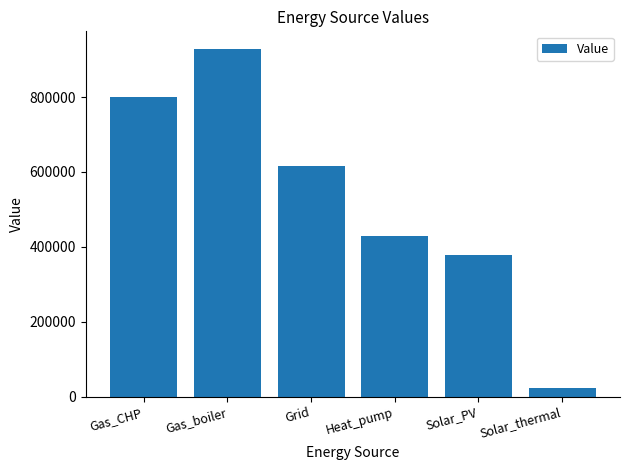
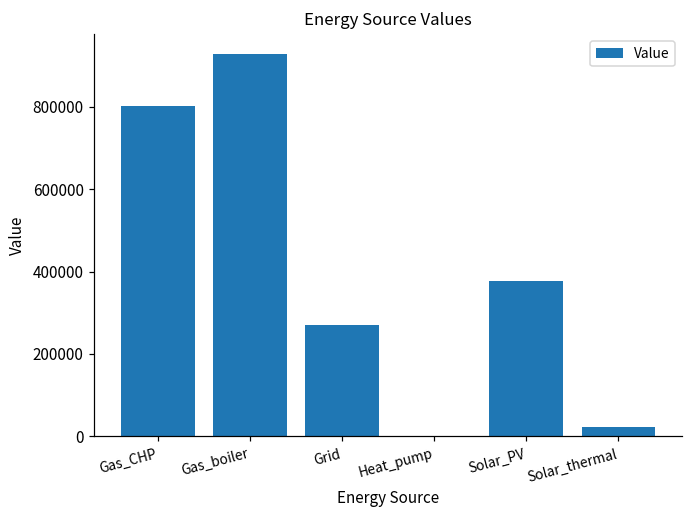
  {
    "Gas_CHP": 800000,
    "Gas_boiler": 930000,
-   "Grid": 620000,
-   "Heat_pump": 430000,
+   "Grid": 270000,
+   "Heat_pump": 0,
    "Solar_PV": 380000,
    "Solar_thermal": 20000
  }
